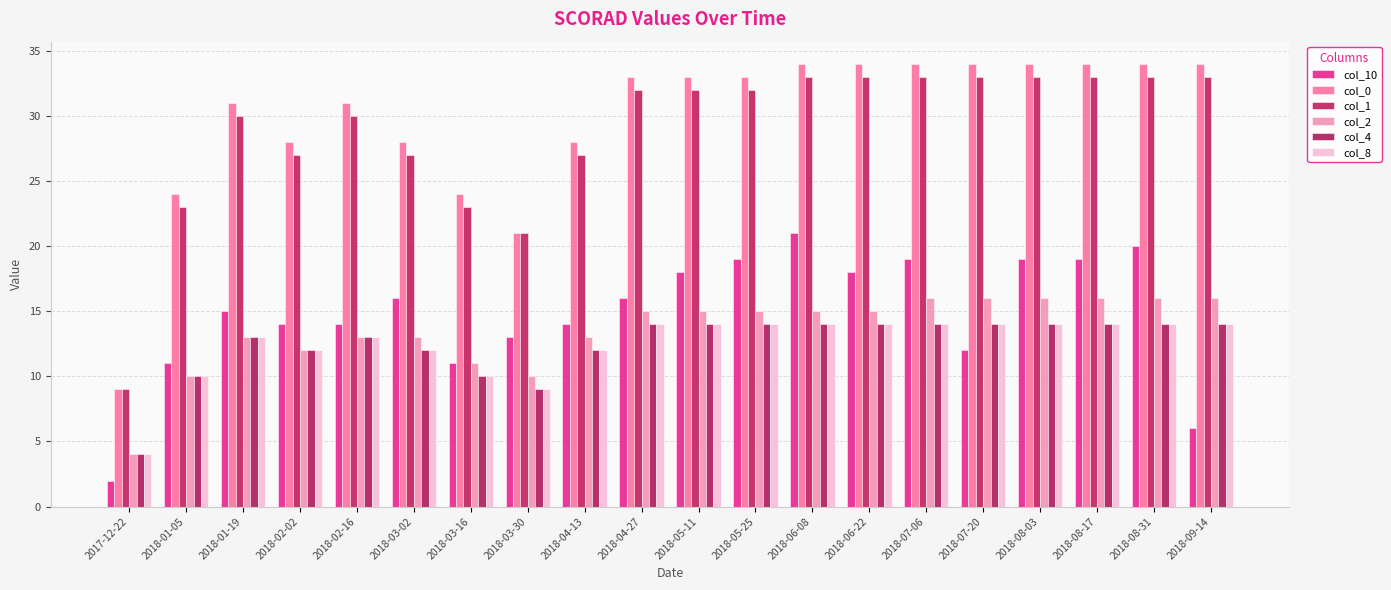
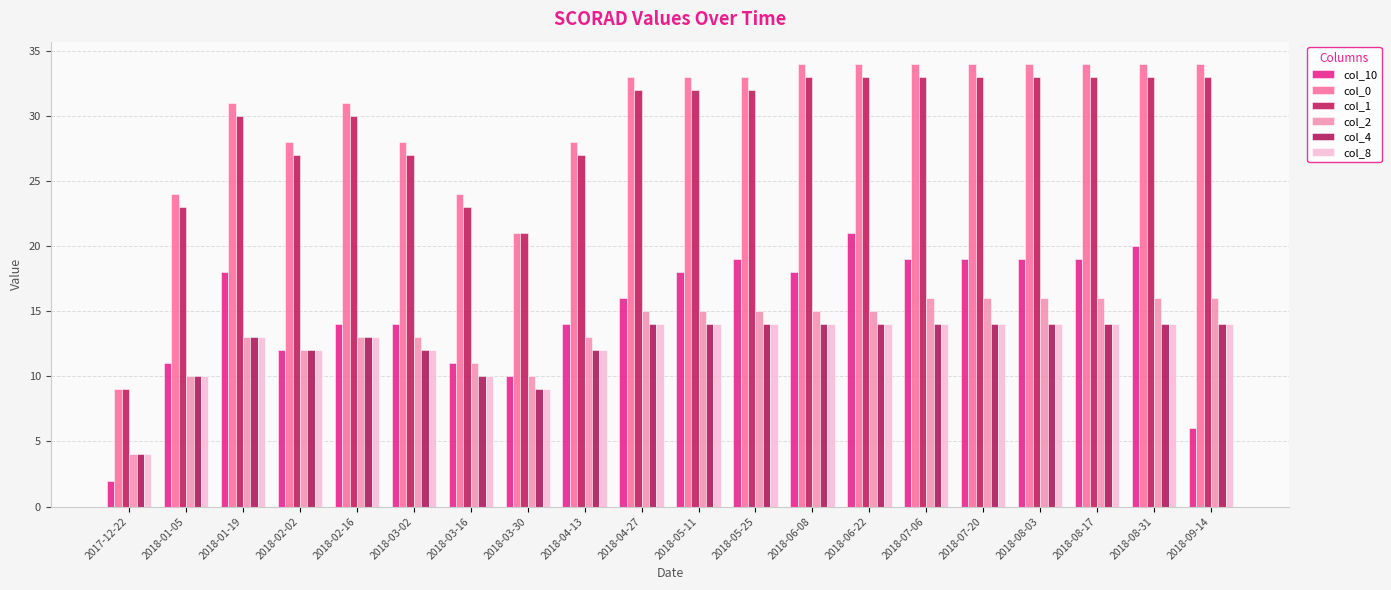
  {
    "col_10": {
      "2017-12-22": 2,
      "2018-01-05": 11,
-     "2018-01-19": 15,
-     "2018-02-02": 14,
+     "2018-01-19": 18,
+     "2018-02-02": 12,
      "2018-02-16": 14,
-     "2018-03-02": 16,
+     "2018-03-02": 14,
      "2018-03-16": 11,
-     "2018-03-30": 13,
+     "2018-03-30": 10,
      "2018-04-13": 14,
      "2018-04-27": 16,
      "2018-05-11": 18,
      "2018-05-25": 19,
-     "2018-06-08": 21,
-     "2018-06-22": 18,
+     "2018-06-08": 18,
+     "2018-06-22": 21,
      "2018-07-06": 19,
-     "2018-07-20": 12,
+     "2018-07-20": 19,
      "2018-08-03": 19,
      "2018-08-17": 19,
      "2018-08-31": 20,
      "2018-09-14": 6
    }
  }
